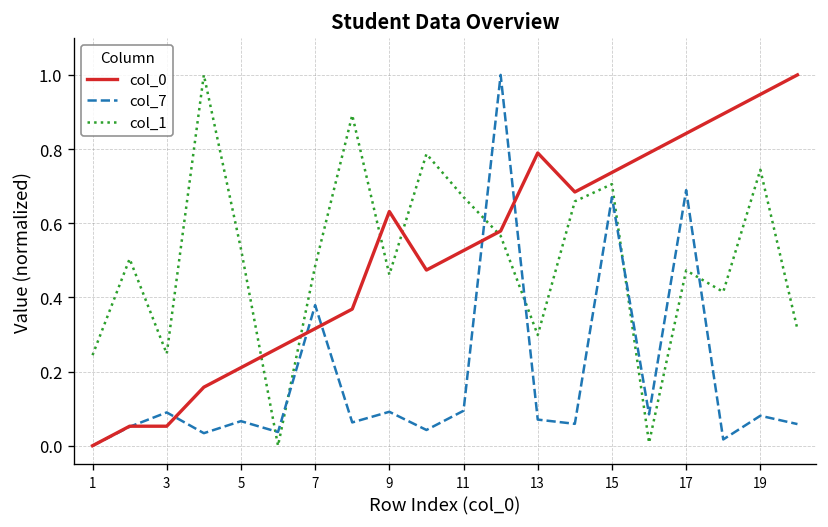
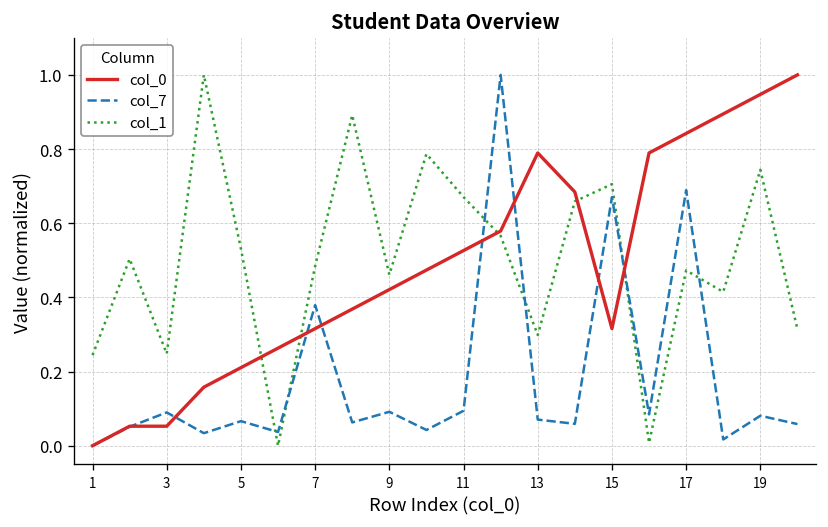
  {
    "col_0": {
      "3": 0.05,
      "5": 0.21,
      "7": 0.32,
-     "9": 0.63,
+     "9": 0.42,
      "11": 0.53,
      "13": 0.79,
-     "15": 0.74,
+     "15": 0.32,
      "17": 0.84,
      "19": 0.95
    },
    "col_7": {
      "3": 0.09,
      "5": 0.07,
      "7": 0.38,
      "9": 0.09,
      "11": 0.09,
      "13": 0.07,
      "15": 0.67,
      "17": 0.69,
      "19": 0.08
    },
    "col_1": {
      "1": 0.24,
      "3": 0.25,
      "5": 0.53,
      "7": 0.48,
      "9": 0.46,
      "11": 0.67,
      "13": 0.30,
      "15": 0.71,
      "17": 0.47,
      "19": 0.74
    }
  }
